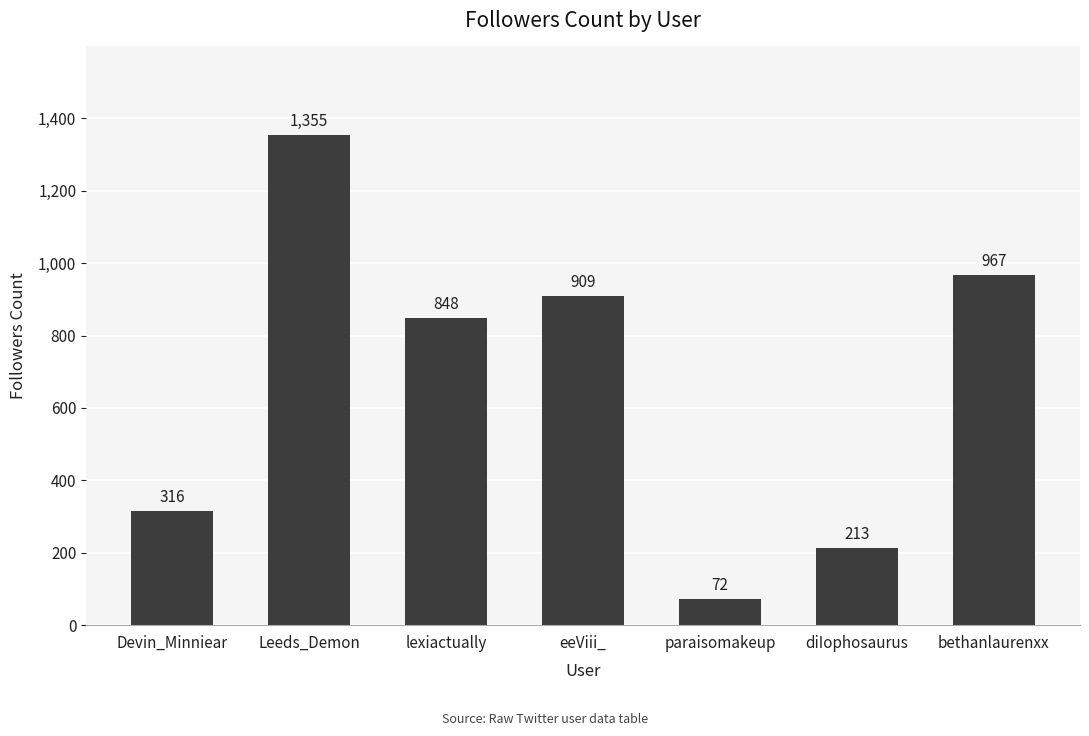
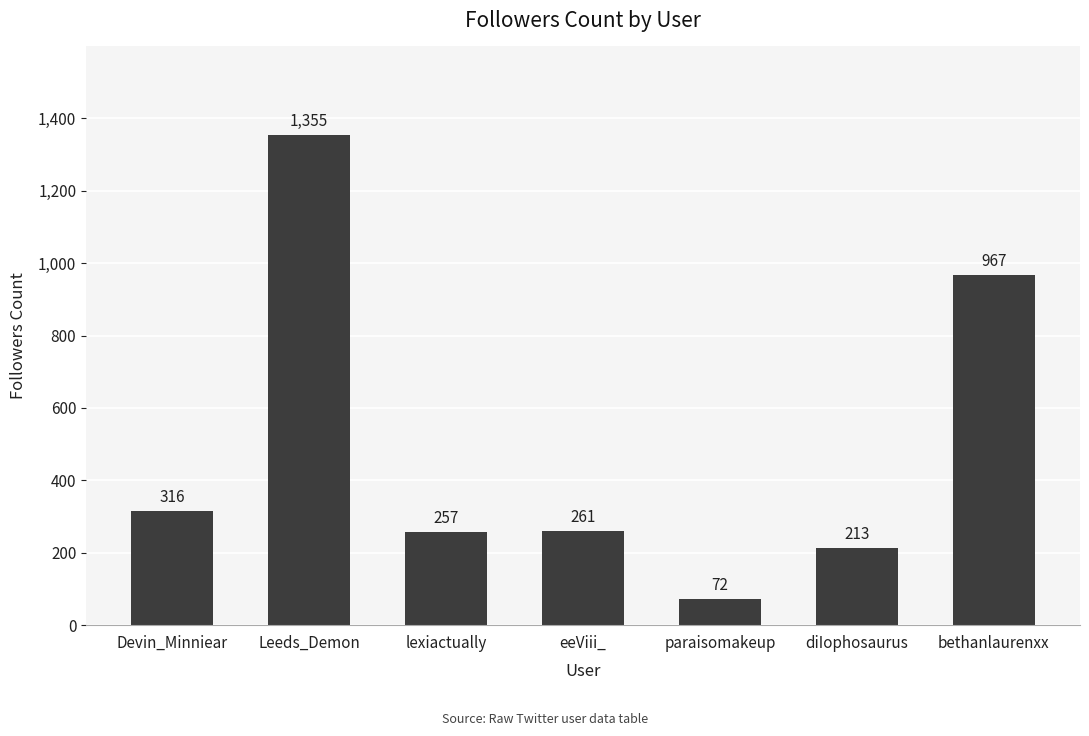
  {
    "Devin_Minniear": "316",
    "Leeds_Demon": "1,355",
-   "lexiactually": "848",
-   "eeViii_": "909",
+   "lexiactually": "257",
+   "eeViii_": "261",
    "paraisomakeup": "72",
    "diIophosaurus": "213",
    "bethanlaurenxx": "967"
  }
